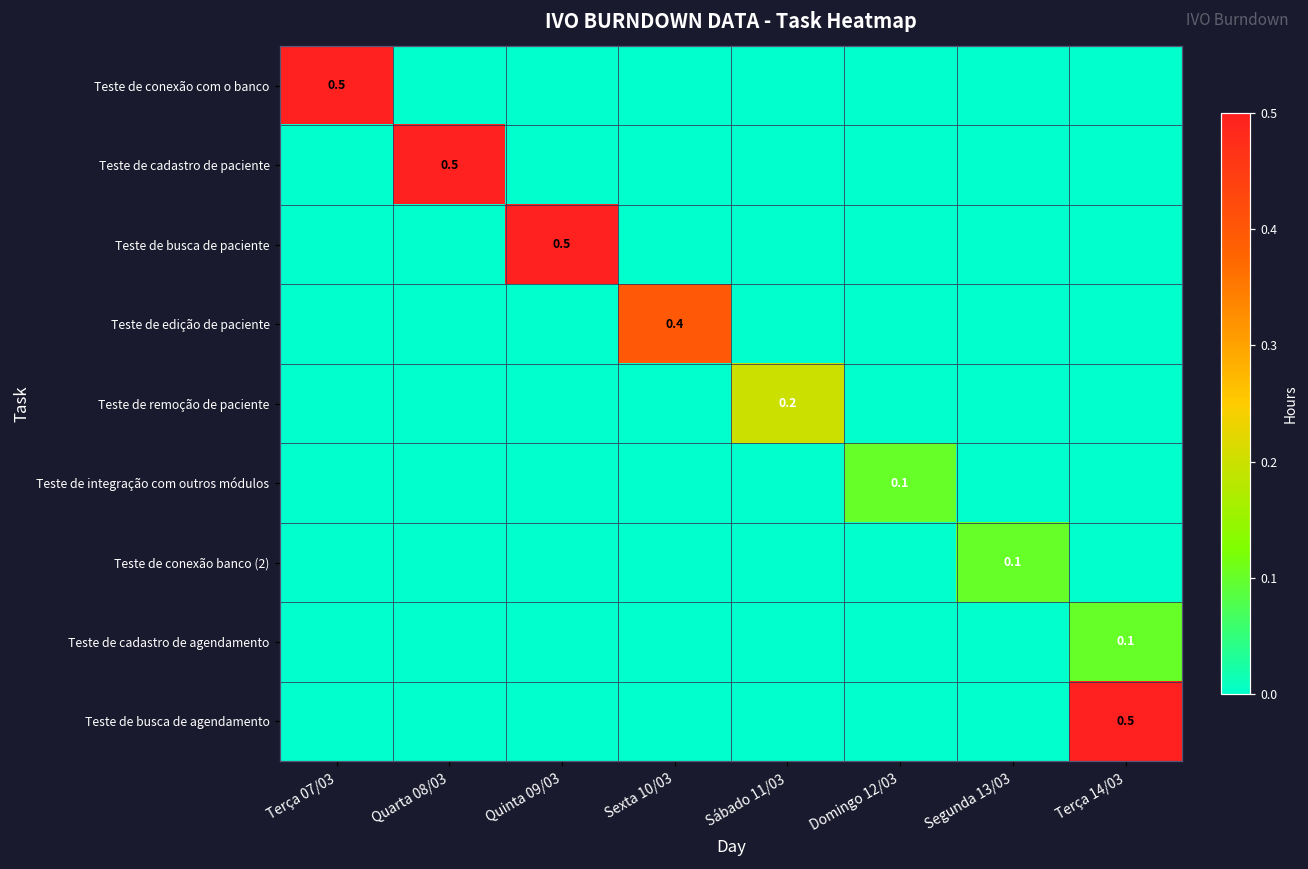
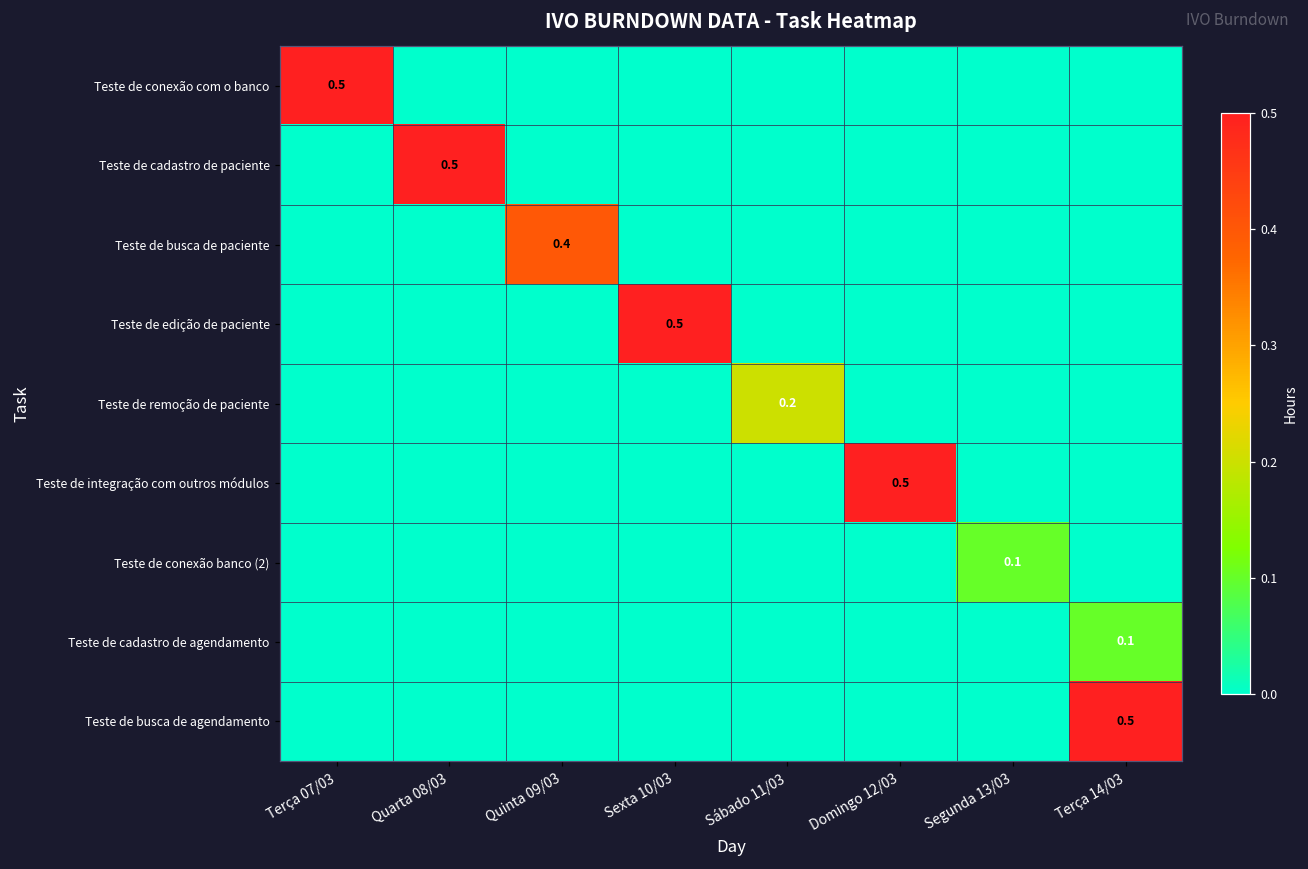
  {
    "Teste de conexão com o banco": {
      "Terça 07/03": 0.5
    },
    "Teste de cadastro de paciente": {
      "Quarta 08/03": 0.5
    },
    "Teste de busca de paciente": {
-     "Quinta 09/03": 0.5
+     "Quinta 09/03": 0.4
    },
    "Teste de edição de paciente": {
-     "Sexta 10/03": 0.4
+     "Sexta 10/03": 0.5
    },
    "Teste de remoção de paciente": {
      "Sábado 11/03": 0.2
    },
    "Teste de integração com outros módulos": {
-     "Domingo 12/03": 0.1
+     "Domingo 12/03": 0.5
    },
    "Teste de conexão banco (2)": {
      "Segunda 13/03": 0.1
    },
    "Teste de cadastro de agendamento": {
      "Terça 14/03": 0.1
    },
    "Teste de busca de agendamento": {
      "Terça 14/03": 0.5
    }
  }
